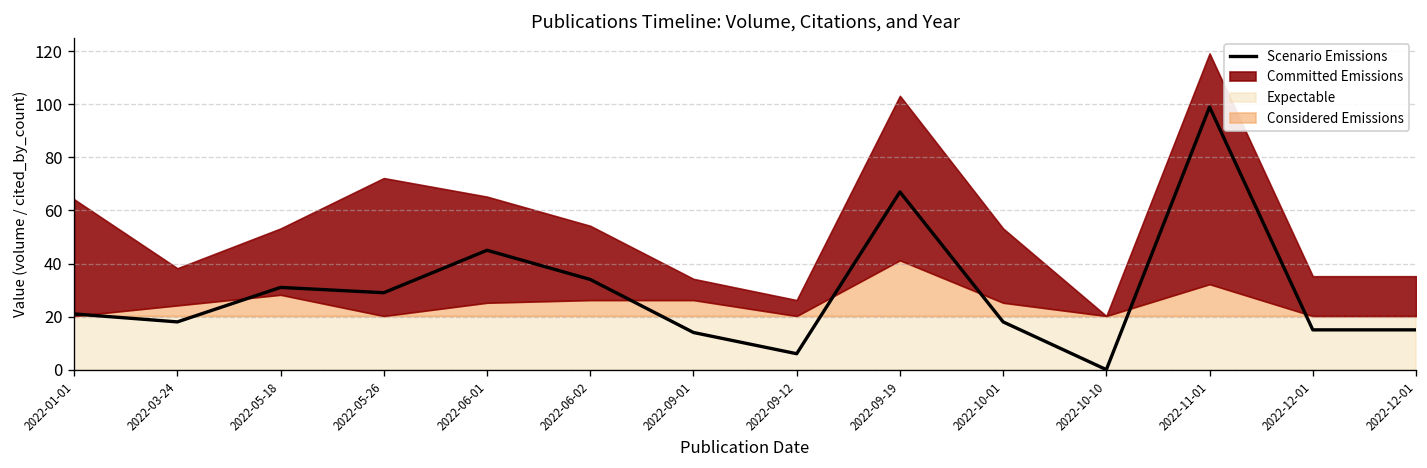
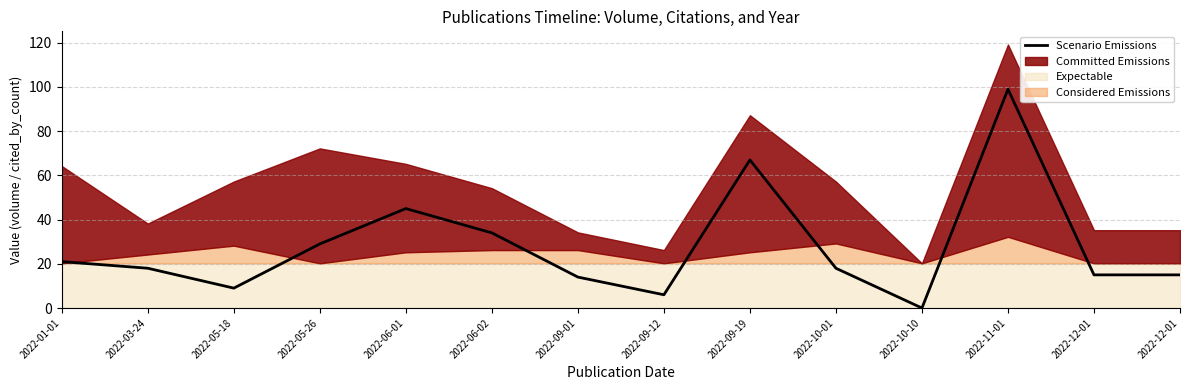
  {
    "Scenario Emissions": {
      "2022-03-24": 18,
-     "2022-05-18": 31,
+     "2022-05-18": 9,
      "2022-05-26": 29,
      "2022-06-01": 45,
      "2022-06-02": 34,
      "2022-09-01": 14,
      "2022-09-12": 6,
      "2022-09-19": 67,
      "2022-10-01": 18,
      "2022-10-10": 0,
      "2022-11-01": 99
    },
    "Expectable": {
      "2022-03-24": 20,
      "2022-05-18": 20,
      "2022-06-01": 20,
      "2022-06-02": 20,
      "2022-09-01": 20,
      "2022-09-19": 20,
      "2022-10-01": 20,
      "2022-11-01": 20
    },
    "Considered Emissions": {
      "2022-03-24": 4,
      "2022-05-18": 8,
      "2022-06-01": 5,
      "2022-06-02": 6,
      "2022-09-01": 6,
-     "2022-09-19": 21,
-     "2022-10-01": 5,
+     "2022-09-19": 5,
+     "2022-10-01": 9,
      "2022-11-01": 12
    },
    "Committed Emissions": {
      "2022-01-01": 44,
      "2022-03-24": 14,
-     "2022-05-18": 25,
+     "2022-05-18": 29,
      "2022-05-26": 52,
      "2022-06-01": 40,
      "2022-06-02": 28,
      "2022-09-01": 8,
      "2022-09-12": 6,
      "2022-09-19": 62,
      "2022-10-01": 28,
      "2022-11-01": 87
    }
  }
